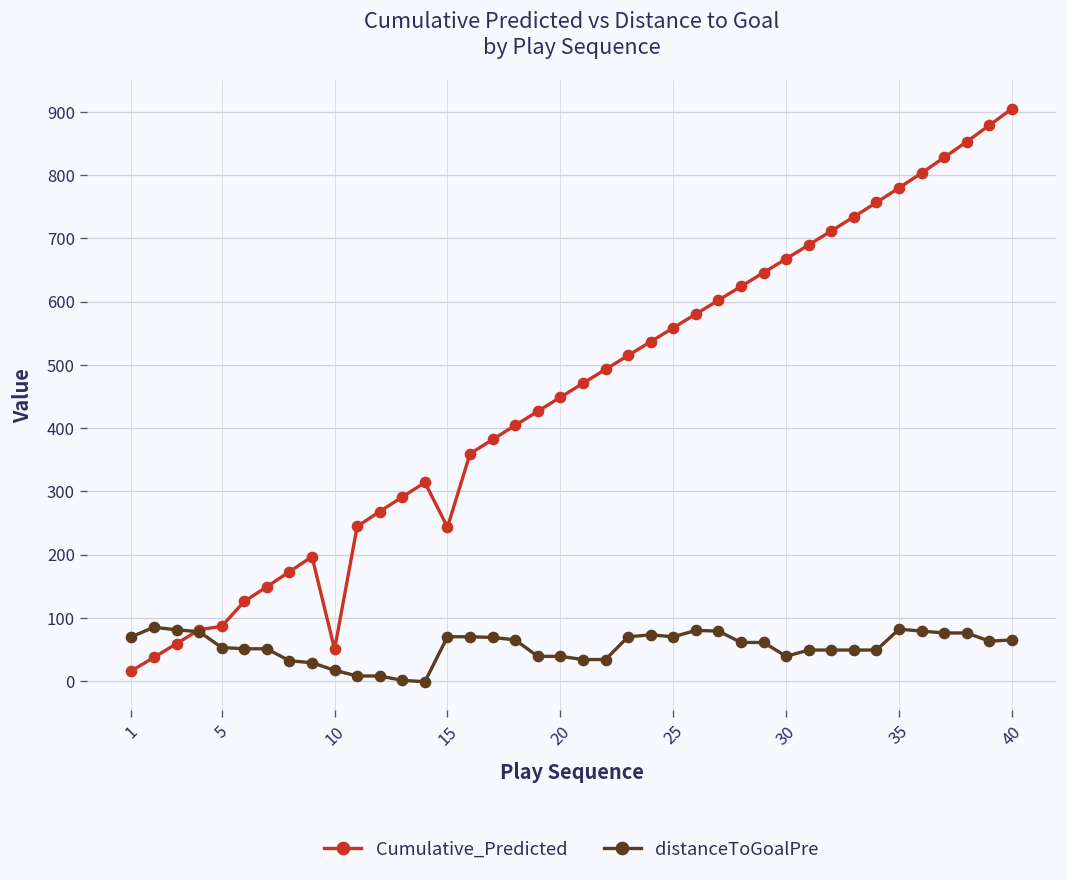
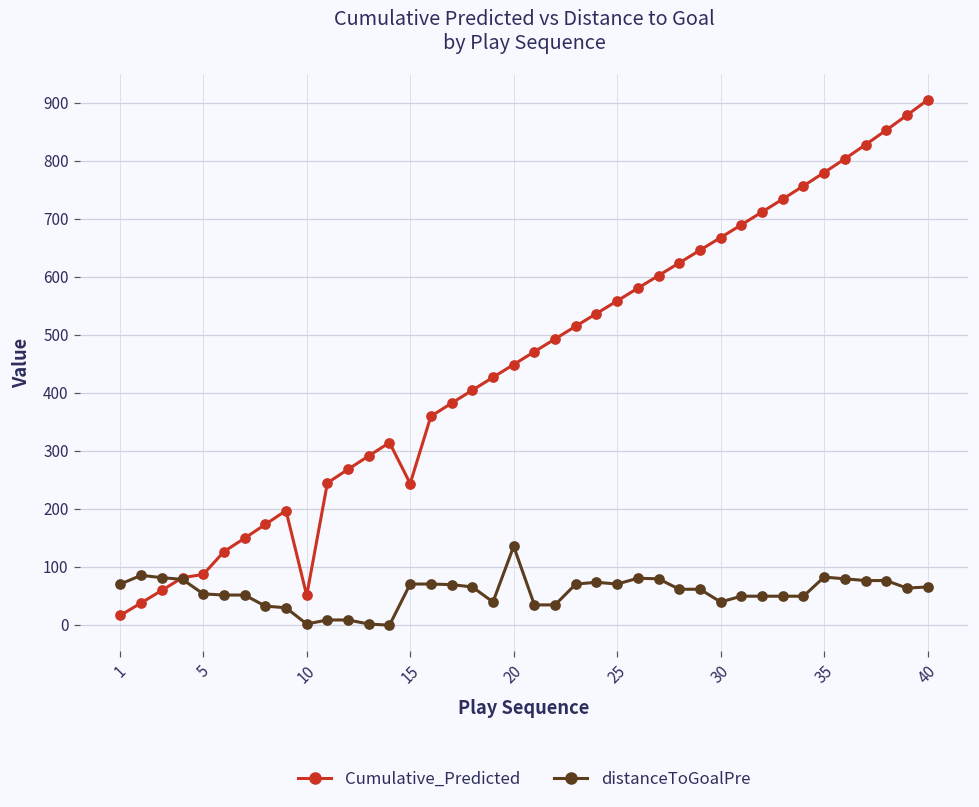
  {
    "Cumulative_Predicted": {
      "1": 20,
      "5": 90,
      "10": 50,
      "15": 240,
      "20": 450,
      "25": 560,
      "30": 670,
      "35": 780,
      "40": 910
    },
    "distanceToGoalPre": {
      "1": 70,
      "5": 50,
-     "10": 20,
+     "10": 0,
      "15": 70,
-     "20": 40,
+     "20": 140,
      "25": 70,
      "30": 40,
      "35": 80,
      "40": 70
    }
  }
